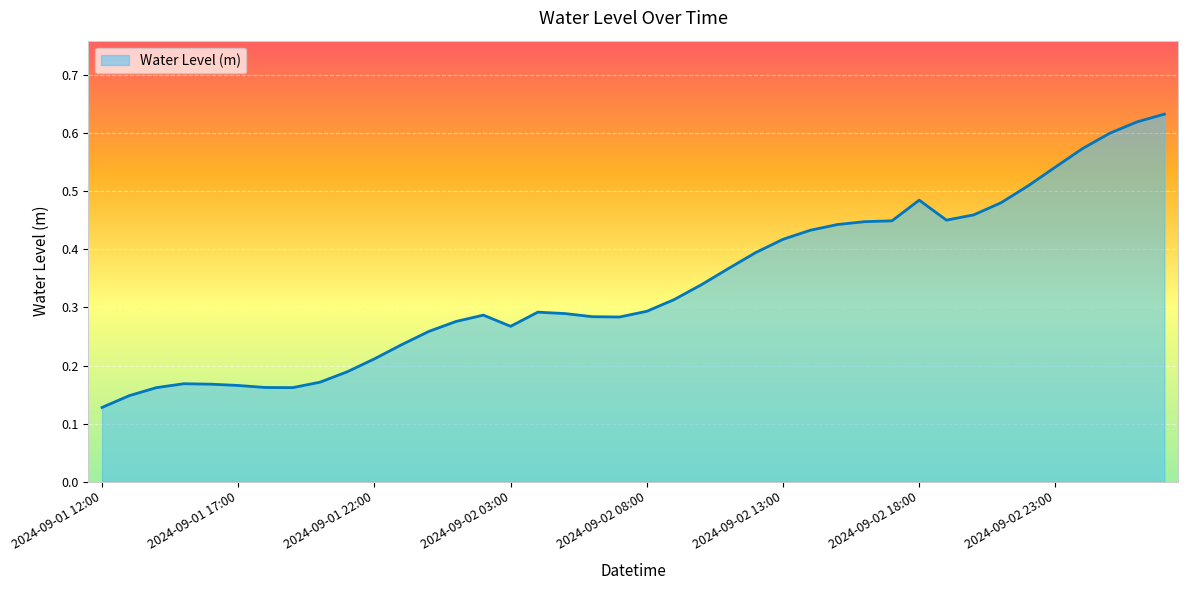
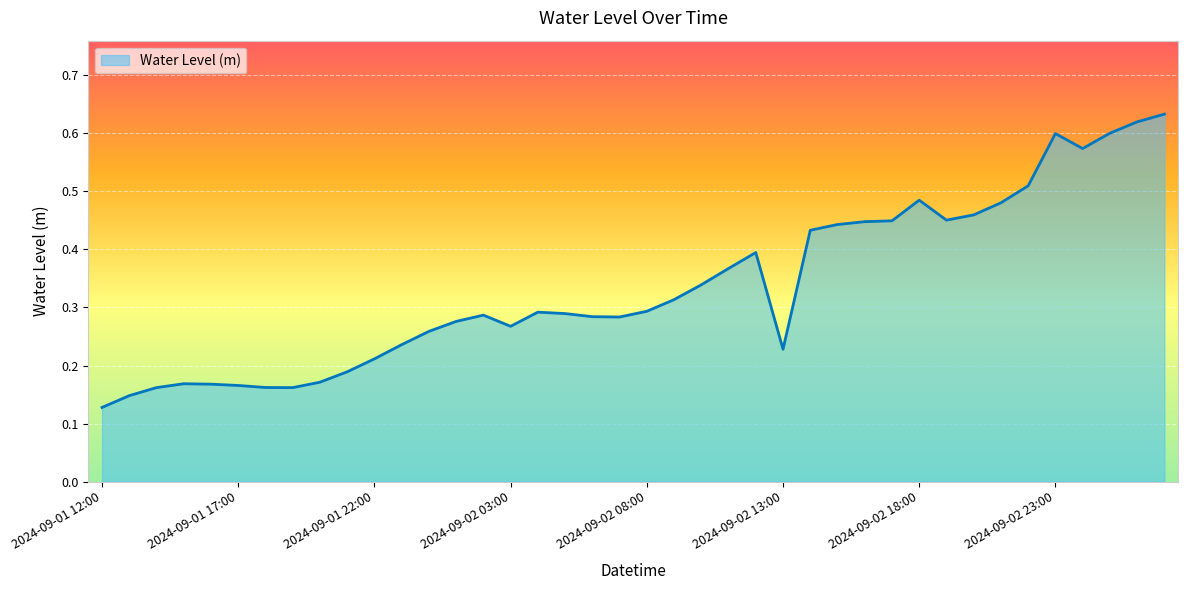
  {
    "2024-09-01 12:00": 0.13,
    "2024-09-01 17:00": 0.17,
    "2024-09-01 22:00": 0.21,
    "2024-09-02 03:00": 0.27,
    "2024-09-02 08:00": 0.29,
-   "2024-09-02 13:00": 0.42,
+   "2024-09-02 13:00": 0.23,
    "2024-09-02 18:00": 0.49,
-   "2024-09-02 23:00": 0.54
+   "2024-09-02 23:00": 0.60
  }
